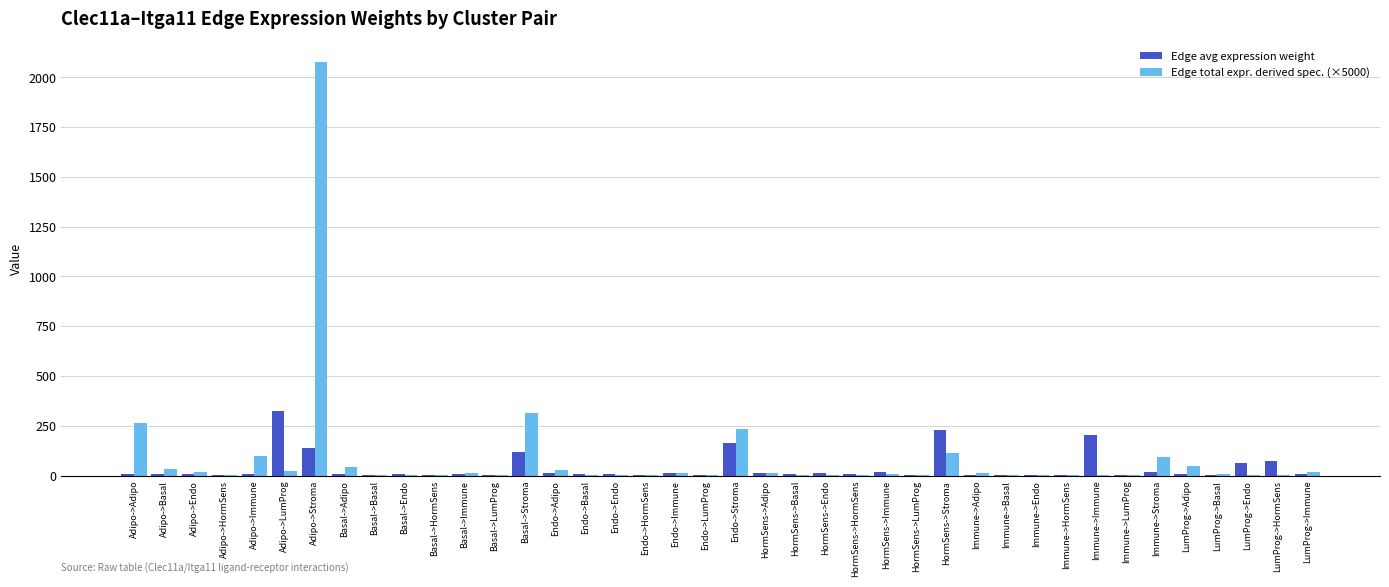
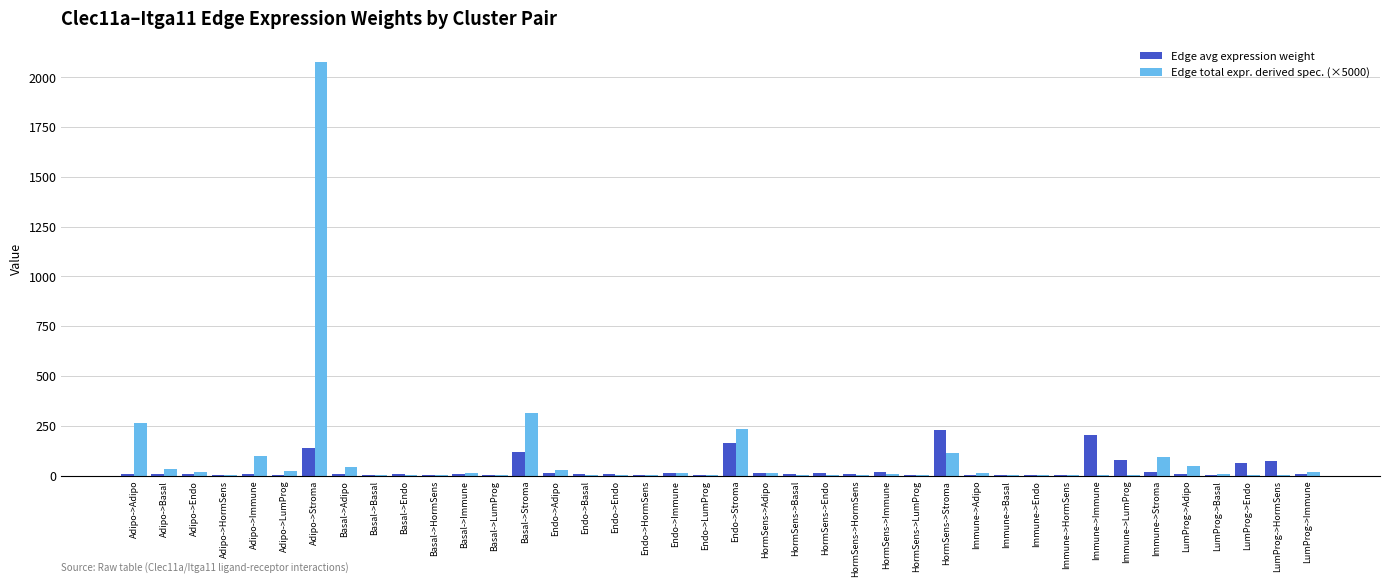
  {
    "Edge avg expression weight": {
-     "Adipo->LumProg": 330,
+     "Adipo->LumProg": 0,
      "Adipo->Stroma": 140,
      "Basal->Stroma": 120,
      "Endo->Stroma": 160,
      "HormSens->Adipo": 10,
      "HormSens->Immune": 20,
      "HormSens->Stroma": 230,
      "Immune->Immune": 200,
-     "Immune->LumProg": 0,
+     "Immune->LumProg": 80,
      "Immune->Stroma": 20,
      "LumProg->Endo": 60,
      "LumProg->HormSens": 80
    },
    "Edge total expr. derived spec. (×5000)": {
      "Adipo->Adipo": 260,
      "Adipo->Basal": 30,
      "Adipo->Endo": 20,
      "Adipo->Immune": 100,
      "Adipo->LumProg": 20,
      "Adipo->Stroma": 2080,
      "Basal->Adipo": 40,
      "Basal->Immune": 10,
      "Basal->Stroma": 320,
      "Endo->Adipo": 30,
      "Endo->Stroma": 230,
      "HormSens->Adipo": 10,
      "HormSens->Stroma": 110,
      "Immune->Stroma": 90,
      "LumProg->Adipo": 50,
      "LumProg->Immune": 20
    }
  }
